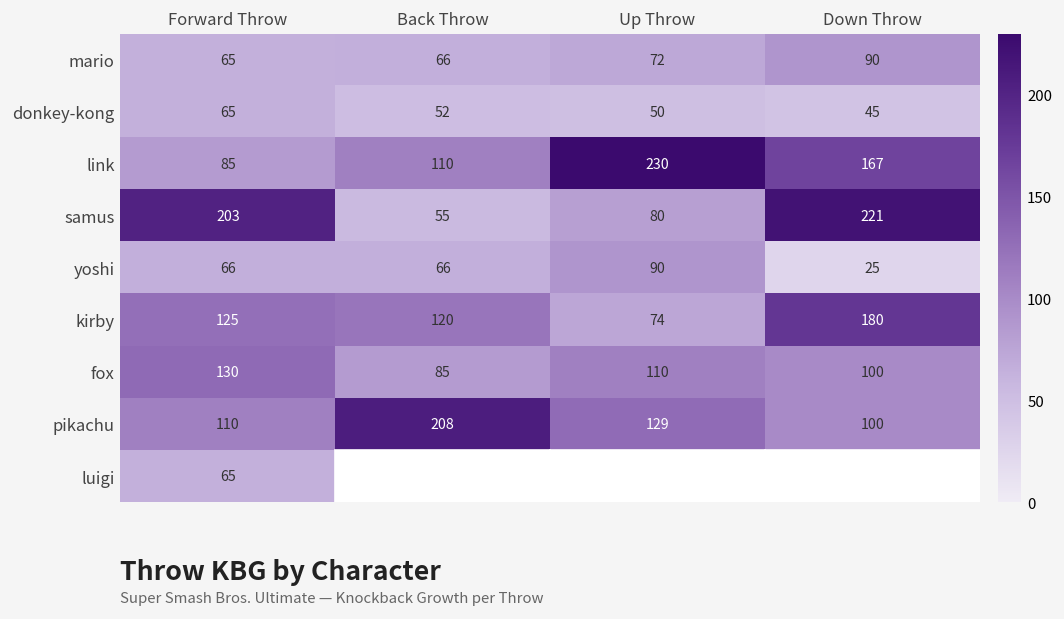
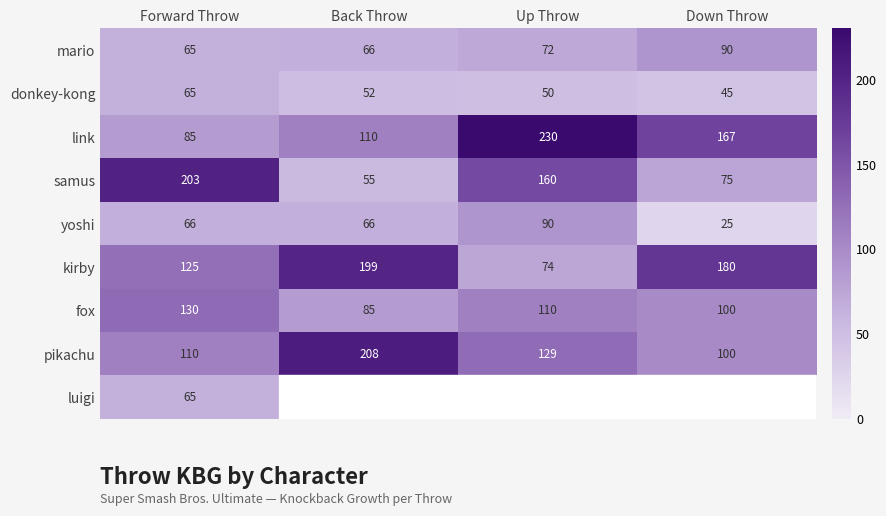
  {
    "mario": {
      "Forward Throw": 65,
      "Back Throw": 66,
      "Up Throw": 72,
      "Down Throw": 90
    },
    "donkey-kong": {
      "Forward Throw": 65,
      "Back Throw": 52,
      "Up Throw": 50,
      "Down Throw": 45
    },
    "link": {
      "Forward Throw": 85,
      "Back Throw": 110,
      "Up Throw": 230,
      "Down Throw": 167
    },
    "samus": {
      "Forward Throw": 203,
      "Back Throw": 55,
-     "Up Throw": 80,
-     "Down Throw": 221
+     "Up Throw": 160,
+     "Down Throw": 75
    },
    "yoshi": {
      "Forward Throw": 66,
      "Back Throw": 66,
      "Up Throw": 90,
      "Down Throw": 25
    },
    "kirby": {
      "Forward Throw": 125,
-     "Back Throw": 120,
+     "Back Throw": 199,
      "Up Throw": 74,
      "Down Throw": 180
    },
    "fox": {
      "Forward Throw": 130,
      "Back Throw": 85,
      "Up Throw": 110,
      "Down Throw": 100
    },
    "pikachu": {
      "Forward Throw": 110,
      "Back Throw": 208,
      "Up Throw": 129,
      "Down Throw": 100
    },
    "luigi": {
      "Forward Throw": 65
    }
  }
